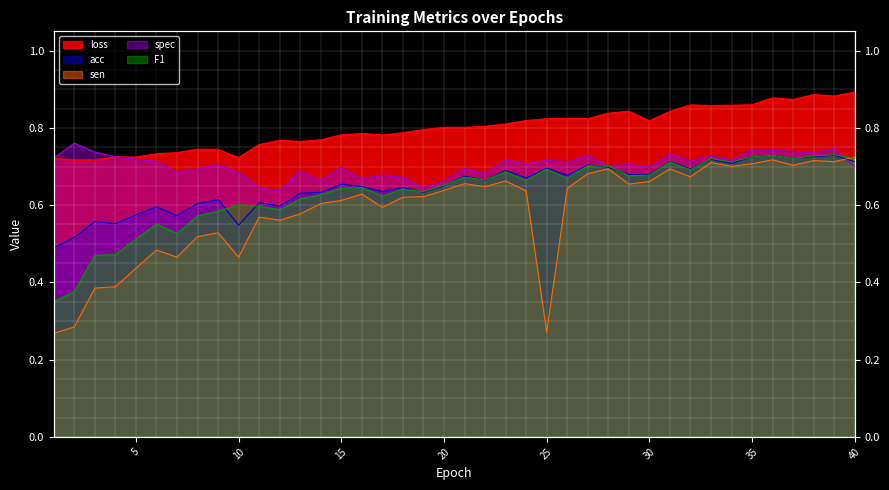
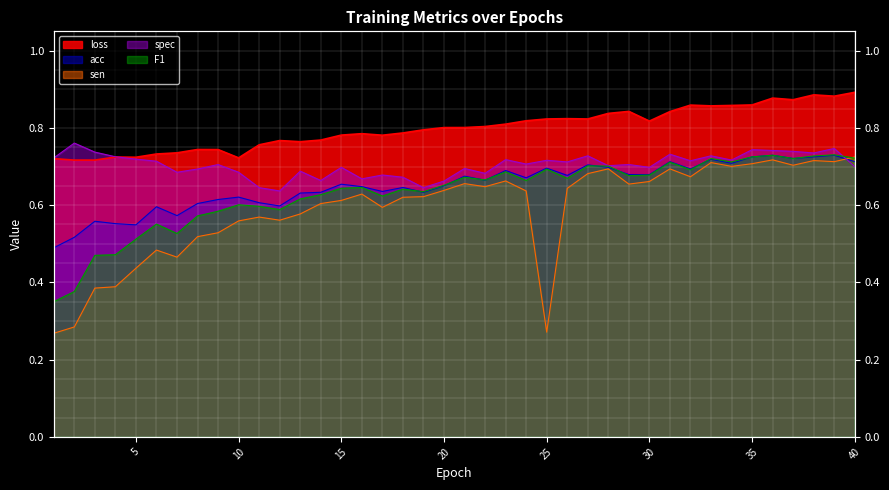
  {
    "loss": {
      "10": 0.72,
      "15": 0.78,
      "20": 0.80,
      "25": 0.82,
      "30": 0.82,
      "35": 0.86,
      "40": 0.89
    },
    "acc": {
-     "5": 0.58,
-     "10": 0.55,
+     "5": 0.55,
+     "10": 0.62,
      "15": 0.65,
      "40": 0.71
    },
    "sen": {
      "5": 0.44,
-     "10": 0.47,
+     "10": 0.56,
      "15": 0.61,
      "20": 0.64,
      "25": 0.27,
      "30": 0.66,
      "35": 0.71
    },
    "spec": {
      "10": 0.69,
      "15": 0.70,
      "20": 0.66,
      "25": 0.72,
      "30": 0.70,
      "35": 0.74,
      "40": 0.70
    },
    "F1": {
      "5": 0.51,
      "10": 0.60,
      "15": 0.64
    }
  }
